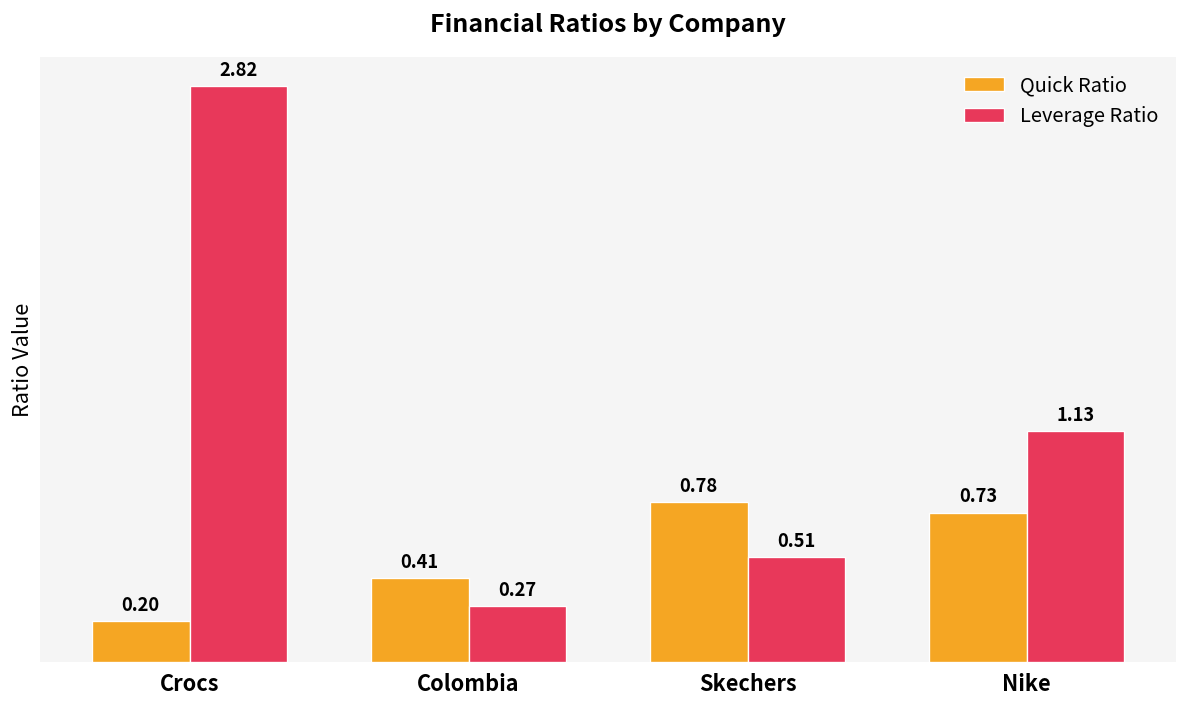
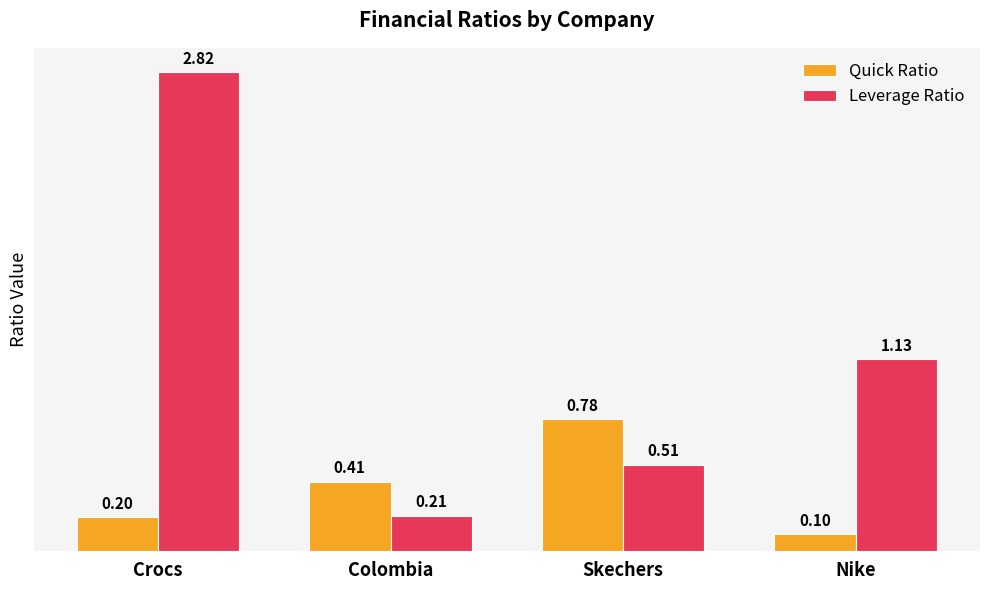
  {
    "Quick Ratio": {
      "Crocs": 0.20,
      "Colombia": 0.41,
      "Skechers": 0.78,
-     "Nike": 0.73
+     "Nike": 0.10
    },
    "Leverage Ratio": {
      "Crocs": 2.82,
-     "Colombia": 0.27,
+     "Colombia": 0.21,
      "Skechers": 0.51,
      "Nike": 1.13
    }
  }
